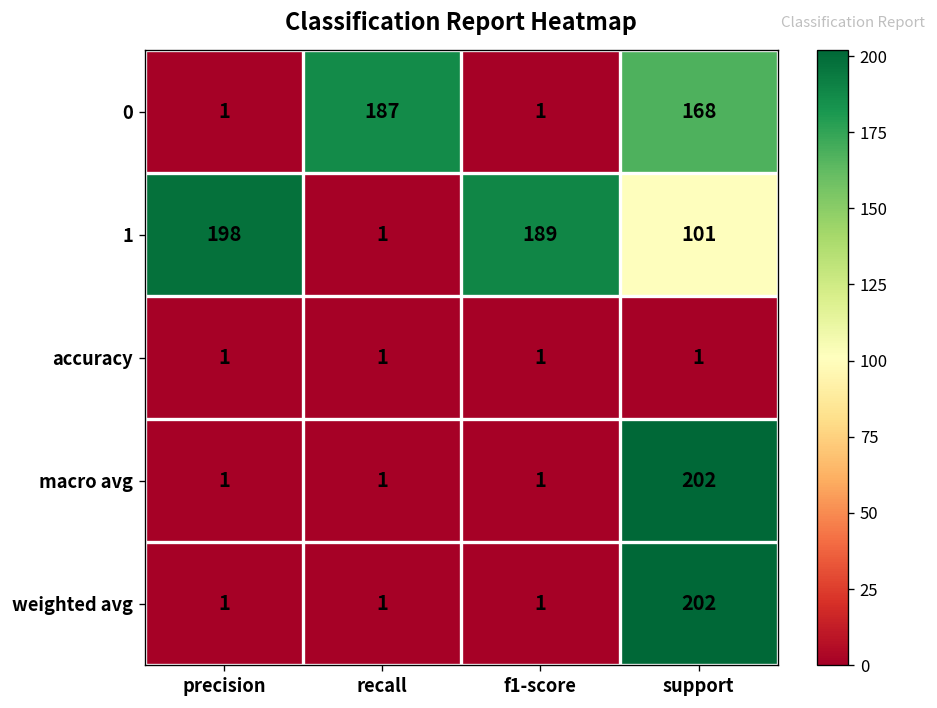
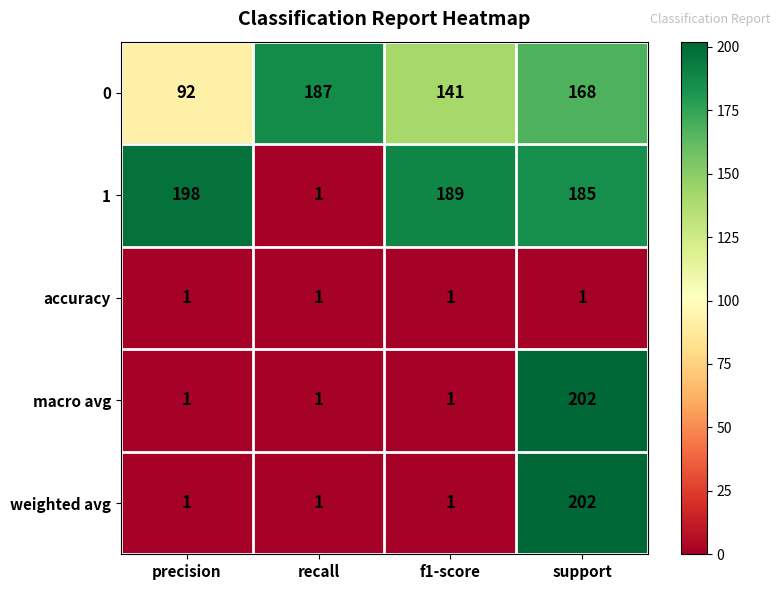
  {
    "0": {
-     "precision": 1,
+     "precision": 92,
      "recall": 187,
-     "f1-score": 1,
+     "f1-score": 141,
      "support": 168
    },
    "1": {
      "precision": 198,
      "recall": 1,
      "f1-score": 189,
-     "support": 101
+     "support": 185
    },
    "accuracy": {
      "precision": 1,
      "recall": 1,
      "f1-score": 1,
      "support": 1
    },
    "macro avg": {
      "precision": 1,
      "recall": 1,
      "f1-score": 1,
      "support": 202
    },
    "weighted avg": {
      "precision": 1,
      "recall": 1,
      "f1-score": 1,
      "support": 202
    }
  }
